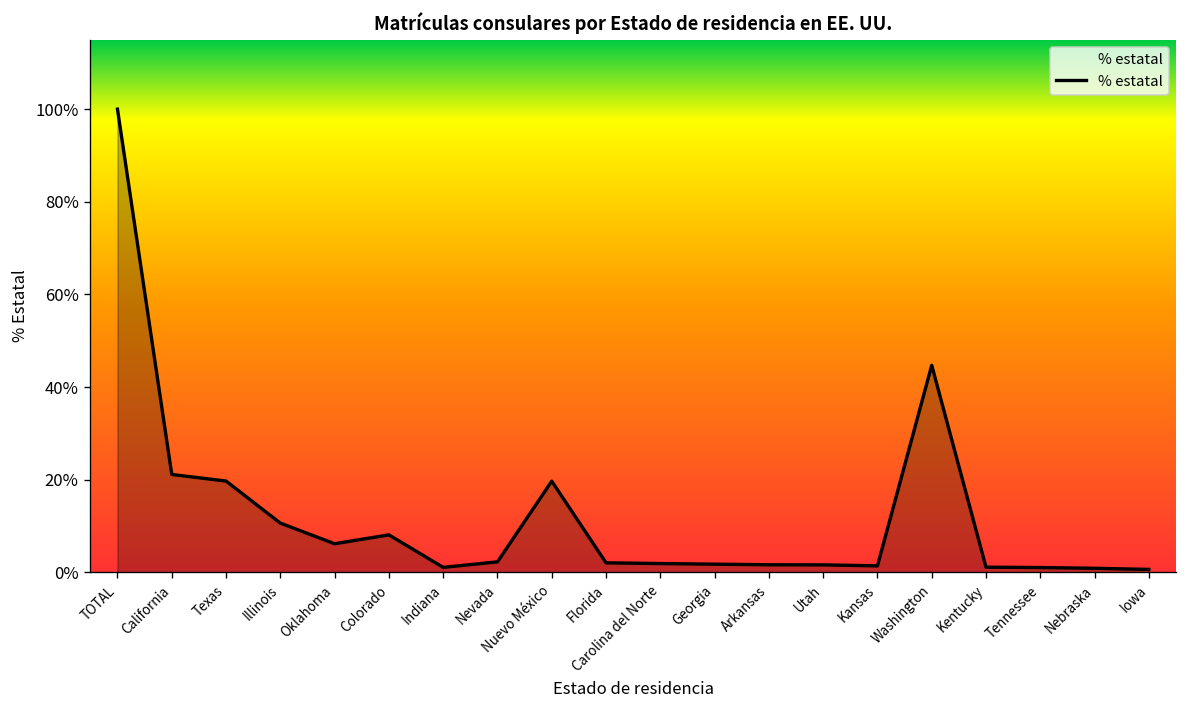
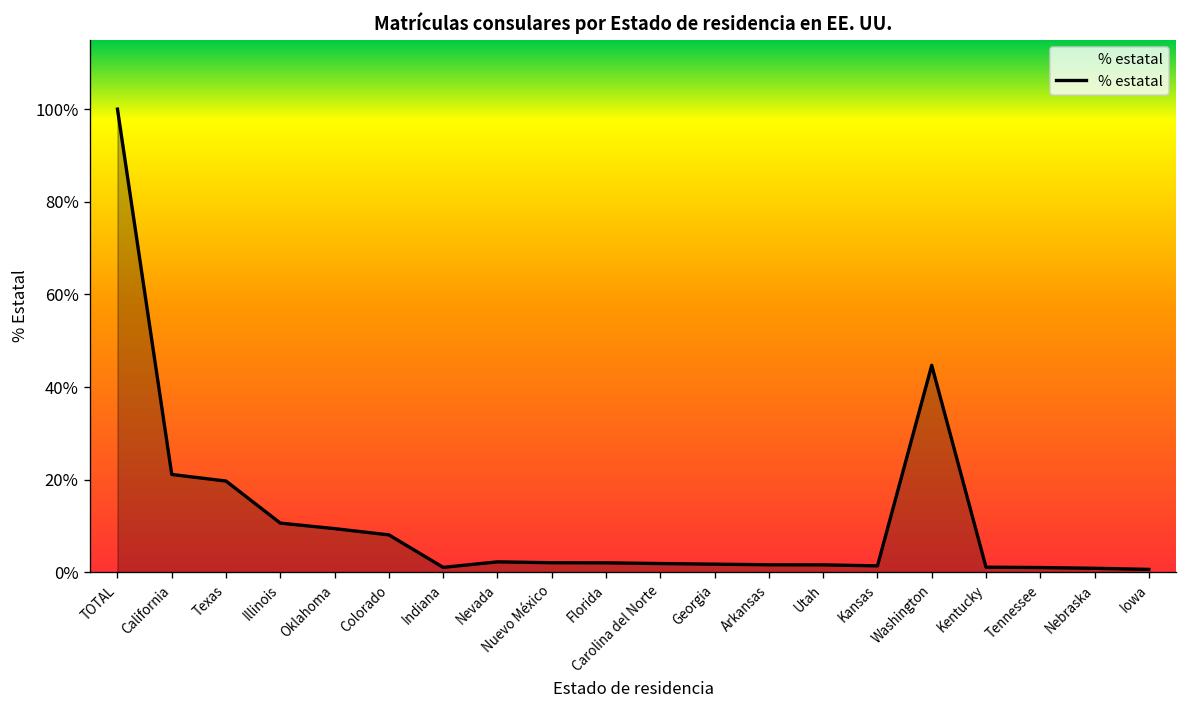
  {
    "TOTAL": "100%",
    "California": "21%",
    "Texas": "20%",
    "Illinois": "11%",
-   "Oklahoma": "6%",
+   "Oklahoma": "9%",
    "Colorado": "8%",
    "Indiana": "1%",
    "Nevada": "2%",
-   "Nuevo México": "20%",
+   "Nuevo México": "2%",
    "Florida": "2%",
    "Carolina del Norte": "2%",
    "Georgia": "2%",
    "Arkansas": "2%",
    "Utah": "2%",
    "Kansas": "1%",
    "Washington": "45%",
    "Kentucky": "1%",
    "Tennessee": "1%",
    "Nebraska": "1%",
    "Iowa": "1%"
  }
